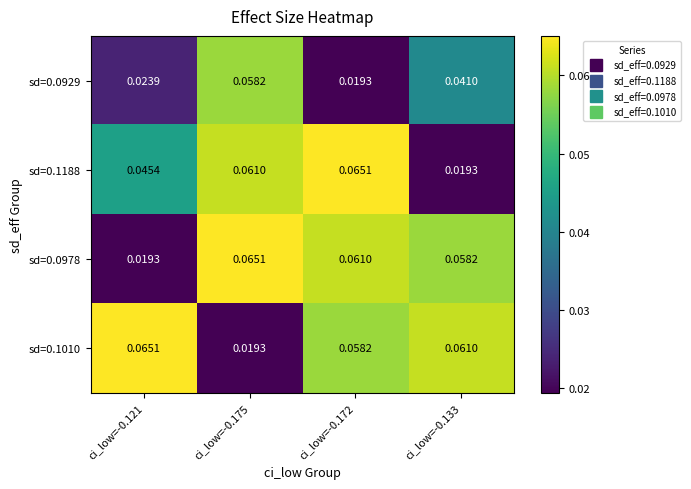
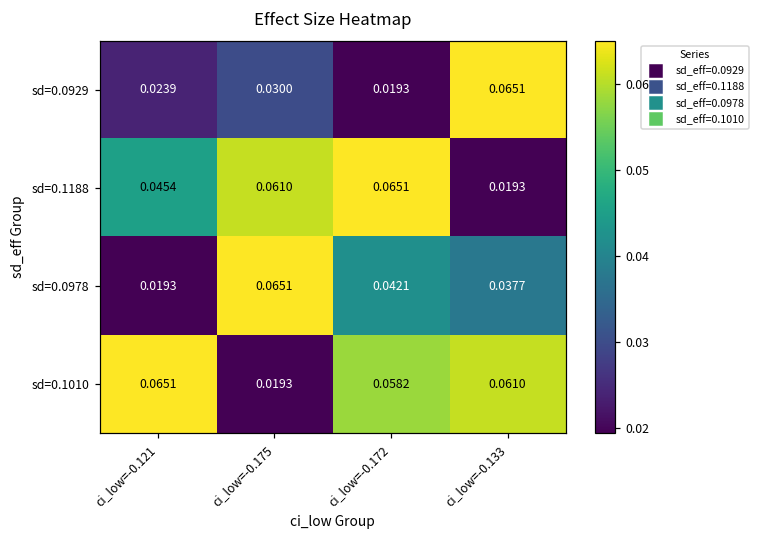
  {
    "sd=0.0929": {
      "ci_low=-0.121": 0.0239,
-     "ci_low=-0.175": 0.0582,
+     "ci_low=-0.175": 0.0300,
      "ci_low=-0.172": 0.0193,
-     "ci_low=-0.133": 0.0410
+     "ci_low=-0.133": 0.0651
    },
    "sd=0.1188": {
      "ci_low=-0.121": 0.0454,
      "ci_low=-0.175": 0.0610,
      "ci_low=-0.172": 0.0651,
      "ci_low=-0.133": 0.0193
    },
    "sd=0.0978": {
      "ci_low=-0.121": 0.0193,
      "ci_low=-0.175": 0.0651,
-     "ci_low=-0.172": 0.0610,
-     "ci_low=-0.133": 0.0582
+     "ci_low=-0.172": 0.0421,
+     "ci_low=-0.133": 0.0377
    },
    "sd=0.1010": {
      "ci_low=-0.121": 0.0651,
      "ci_low=-0.175": 0.0193,
      "ci_low=-0.172": 0.0582,
      "ci_low=-0.133": 0.0610
    }
  }
